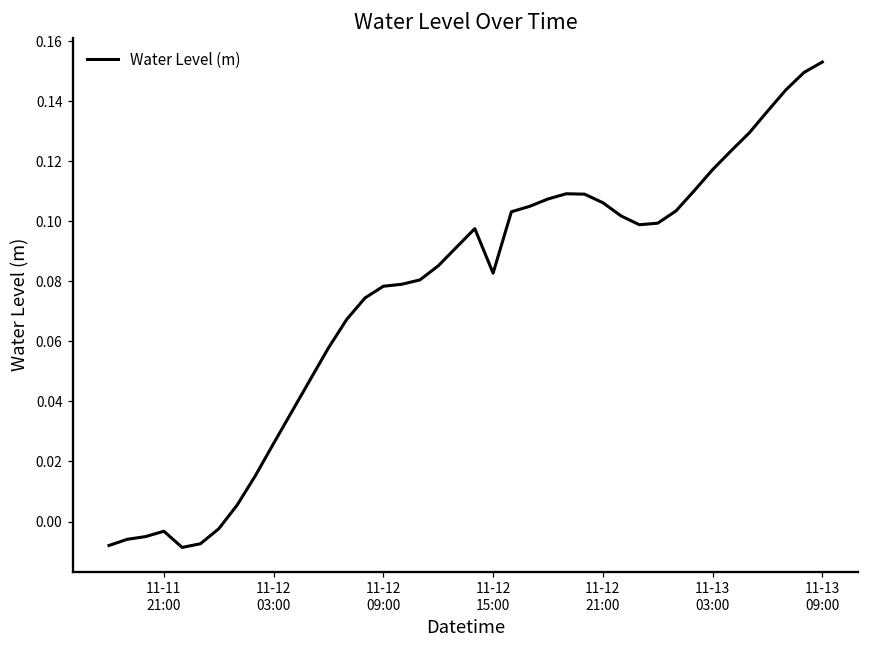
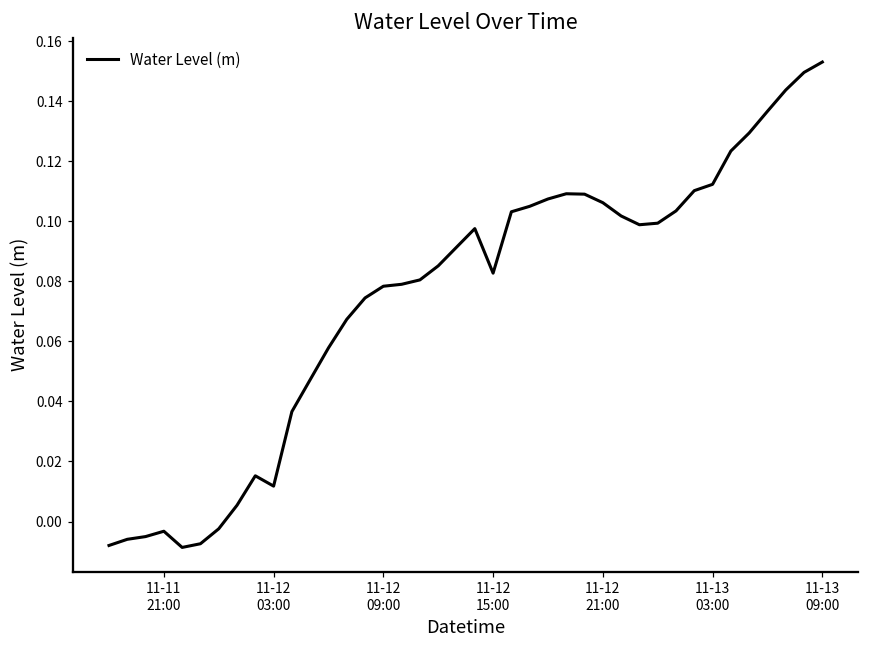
  {
    "11-11 21:00": -0.003,
-   "11-12 03:00": 0.026,
+   "11-12 03:00": 0.012,
    "11-12 09:00": 0.078,
    "11-12 15:00": 0.083,
    "11-12 21:00": 0.106,
-   "11-13 03:00": 0.117,
+   "11-13 03:00": 0.112,
    "11-13 09:00": 0.153
  }
